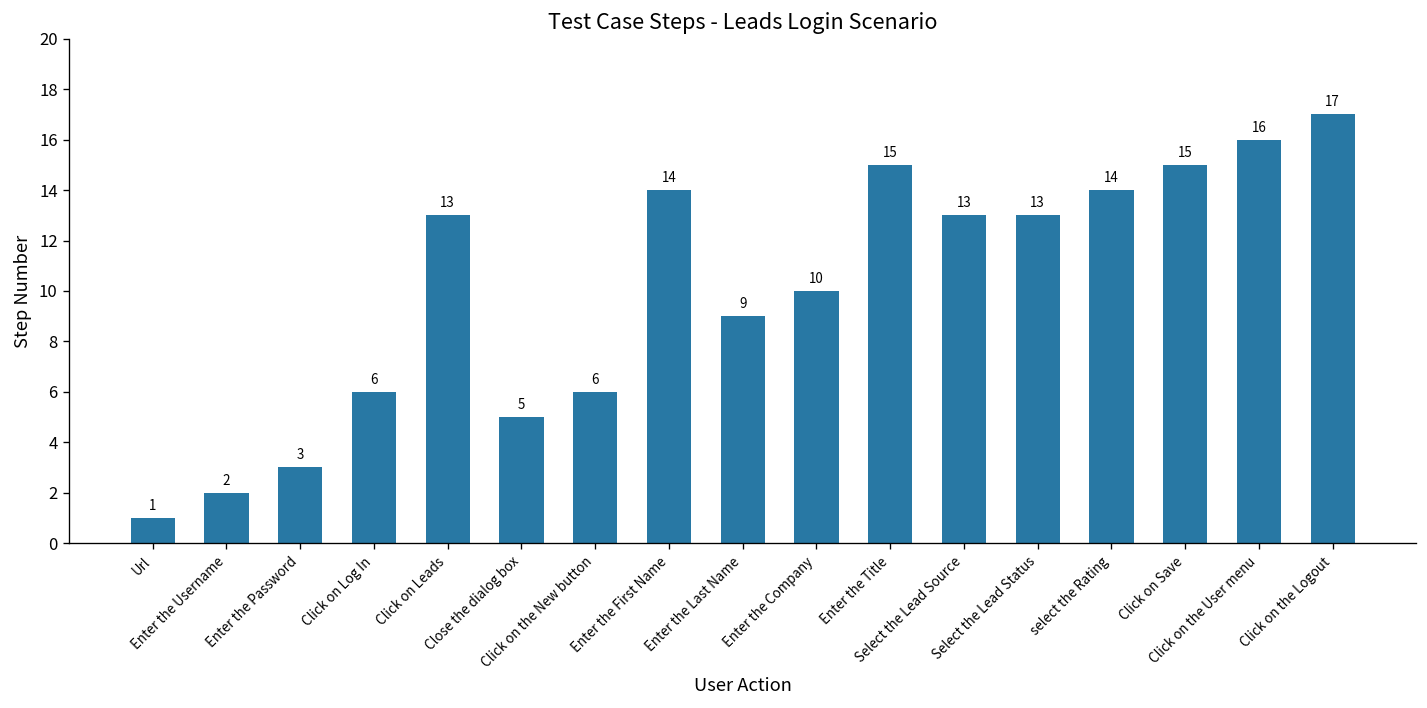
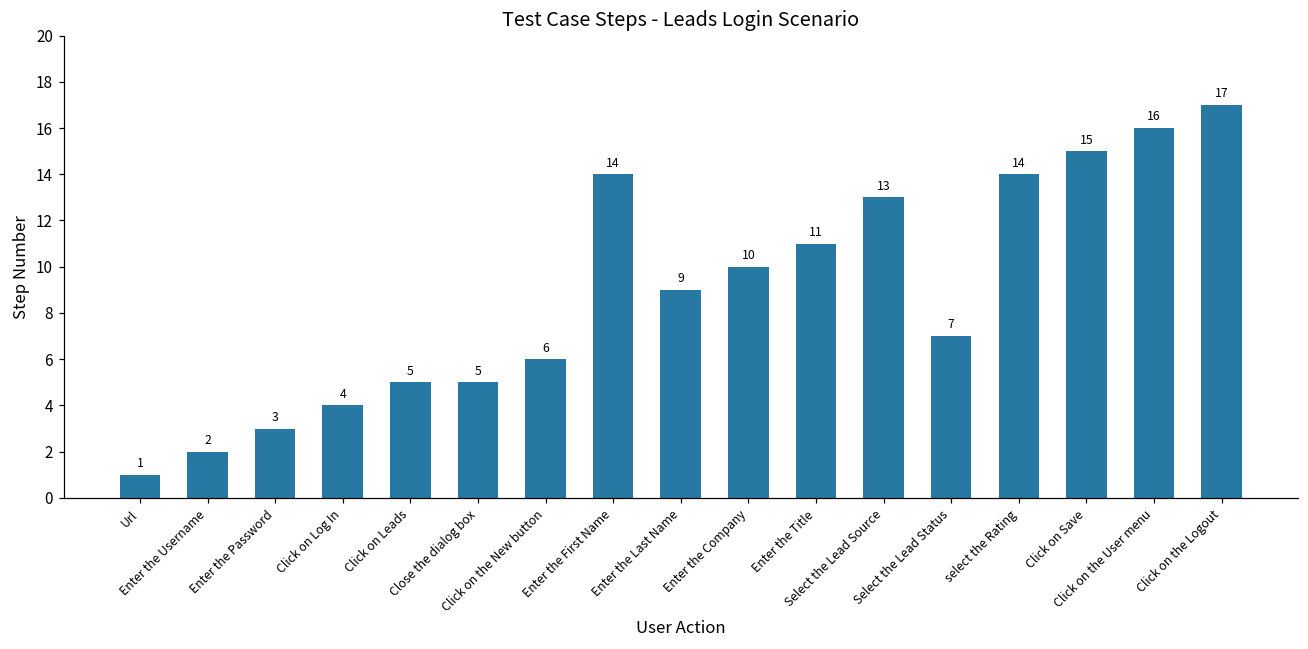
  {
    "Url": 1,
    "Enter the Username": 2,
    "Enter the Password": 3,
-   "Click on Log In": 6,
-   "Click on Leads": 13,
+   "Click on Log In": 4,
+   "Click on Leads": 5,
    "Close the dialog box": 5,
    "Click on the New button": 6,
    "Enter the First Name": 14,
    "Enter the Last Name": 9,
    "Enter the Company": 10,
-   "Enter the Title": 15,
+   "Enter the Title": 11,
    "Select the Lead Source": 13,
-   "Select the Lead Status": 13,
+   "Select the Lead Status": 7,
    "select the Rating": 14,
    "Click on Save": 15,
    "Click on the User menu": 16,
    "Click on the Logout": 17
  }
